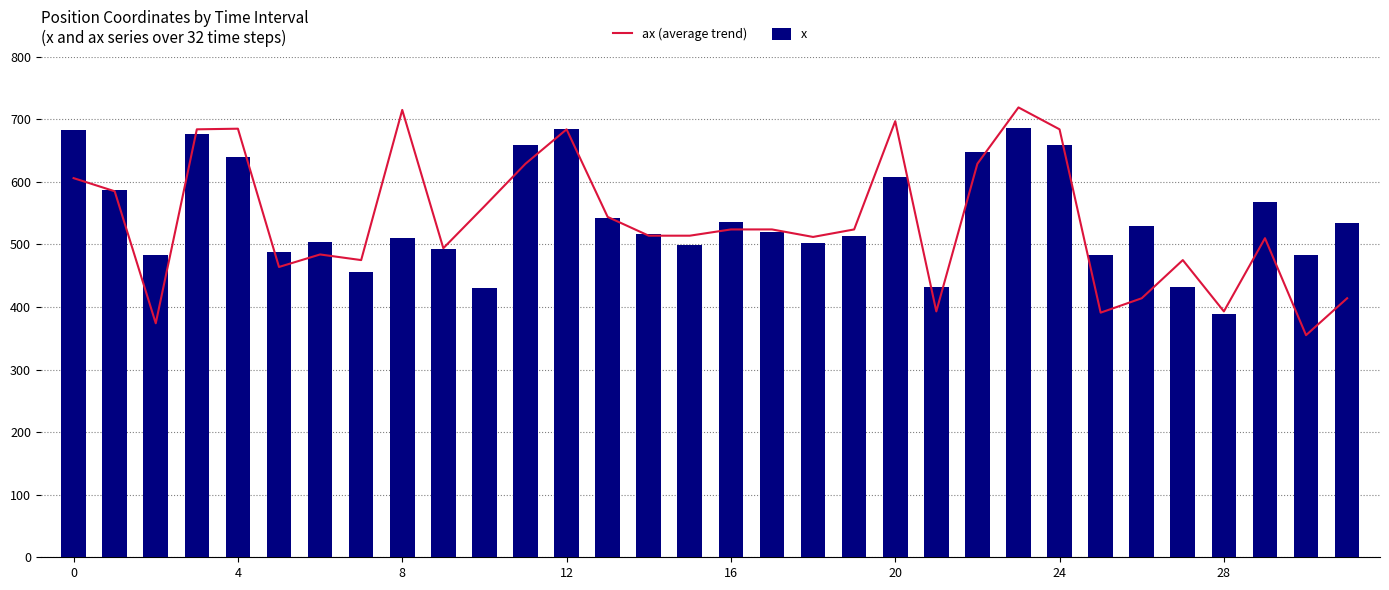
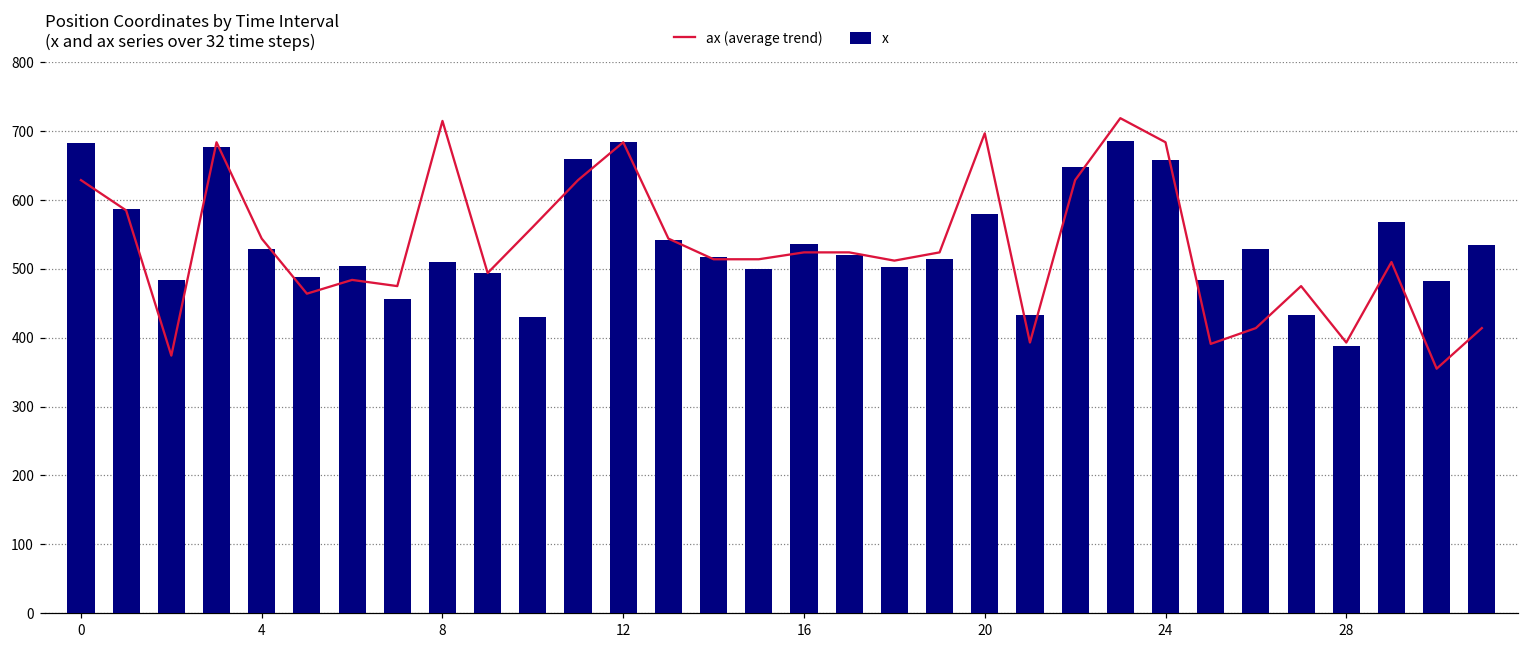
  {
    "ax (average trend)": {
-     "0": 610,
-     "4": 690,
+     "0": 630,
+     "4": 540,
      "8": 720,
      "12": 680,
      "16": 520,
      "20": 700,
      "24": 680,
      "28": 390
    },
    "x": {
      "0": 680,
-     "4": 640,
+     "4": 530,
      "8": 510,
      "12": 680,
      "16": 540,
-     "20": 610,
+     "20": 580,
      "24": 660,
      "28": 390
    }
  }
